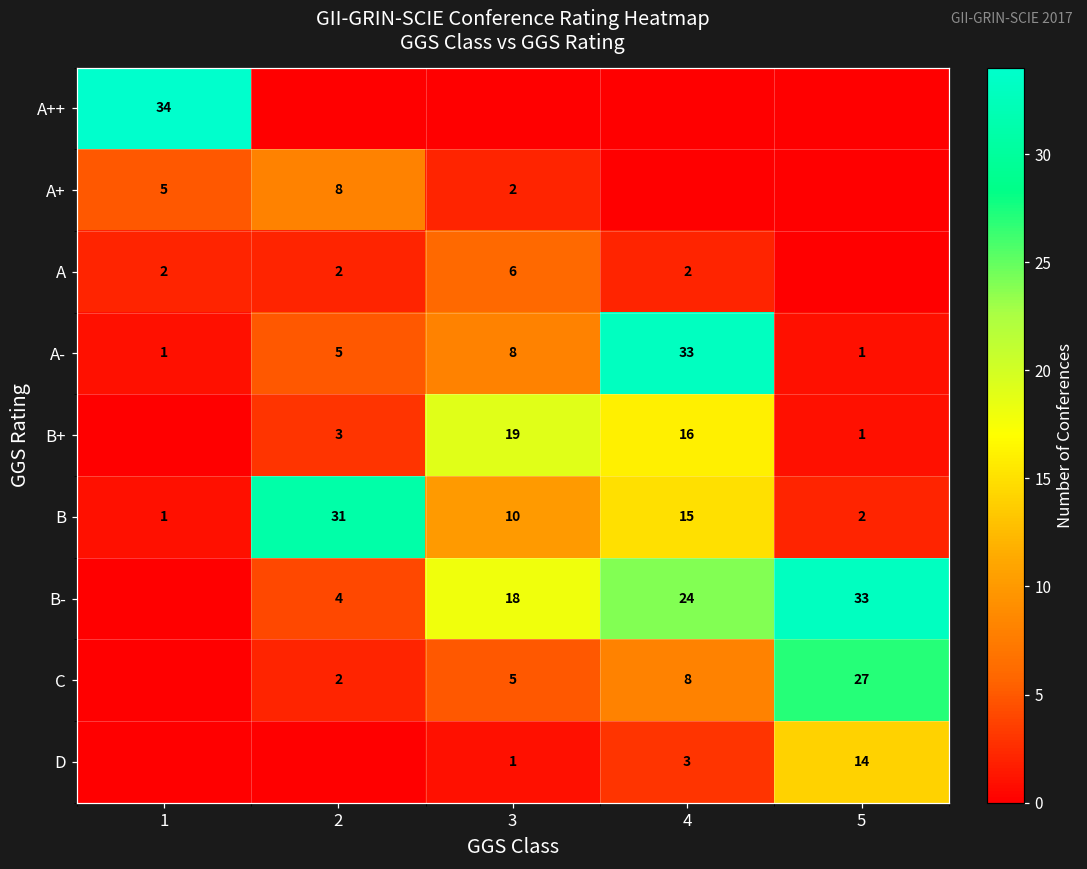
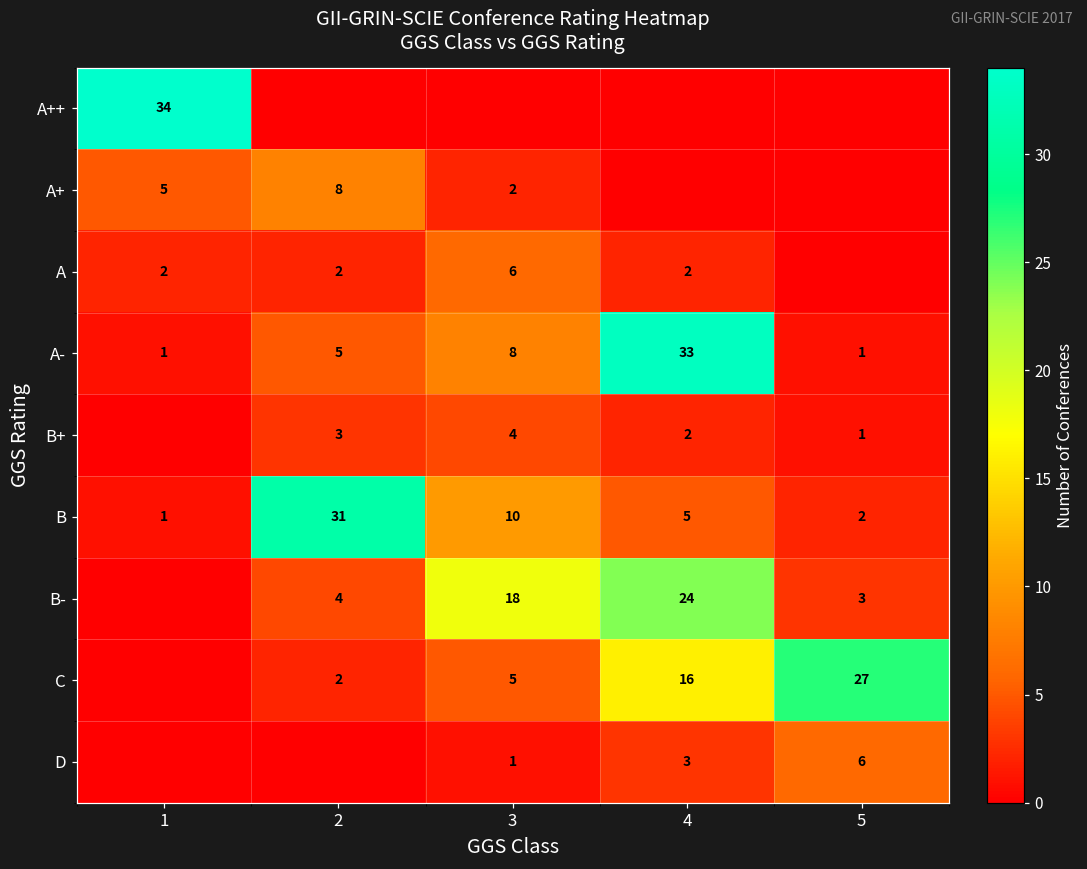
  {
    "A++": {
      "1": 34
    },
    "A+": {
      "1": 5,
      "2": 8,
      "3": 2
    },
    "A": {
      "1": 2,
      "2": 2,
      "3": 6,
      "4": 2
    },
    "A-": {
      "1": 1,
      "2": 5,
      "3": 8,
      "4": 33,
      "5": 1
    },
    "B+": {
      "2": 3,
-     "3": 19,
-     "4": 16,
+     "3": 4,
+     "4": 2,
      "5": 1
    },
    "B": {
      "1": 1,
      "2": 31,
      "3": 10,
-     "4": 15,
+     "4": 5,
      "5": 2
    },
    "B-": {
      "2": 4,
      "3": 18,
      "4": 24,
-     "5": 33
+     "5": 3
    },
    "C": {
      "2": 2,
      "3": 5,
-     "4": 8,
+     "4": 16,
      "5": 27
    },
    "D": {
      "3": 1,
      "4": 3,
-     "5": 14
+     "5": 6
    }
  }
